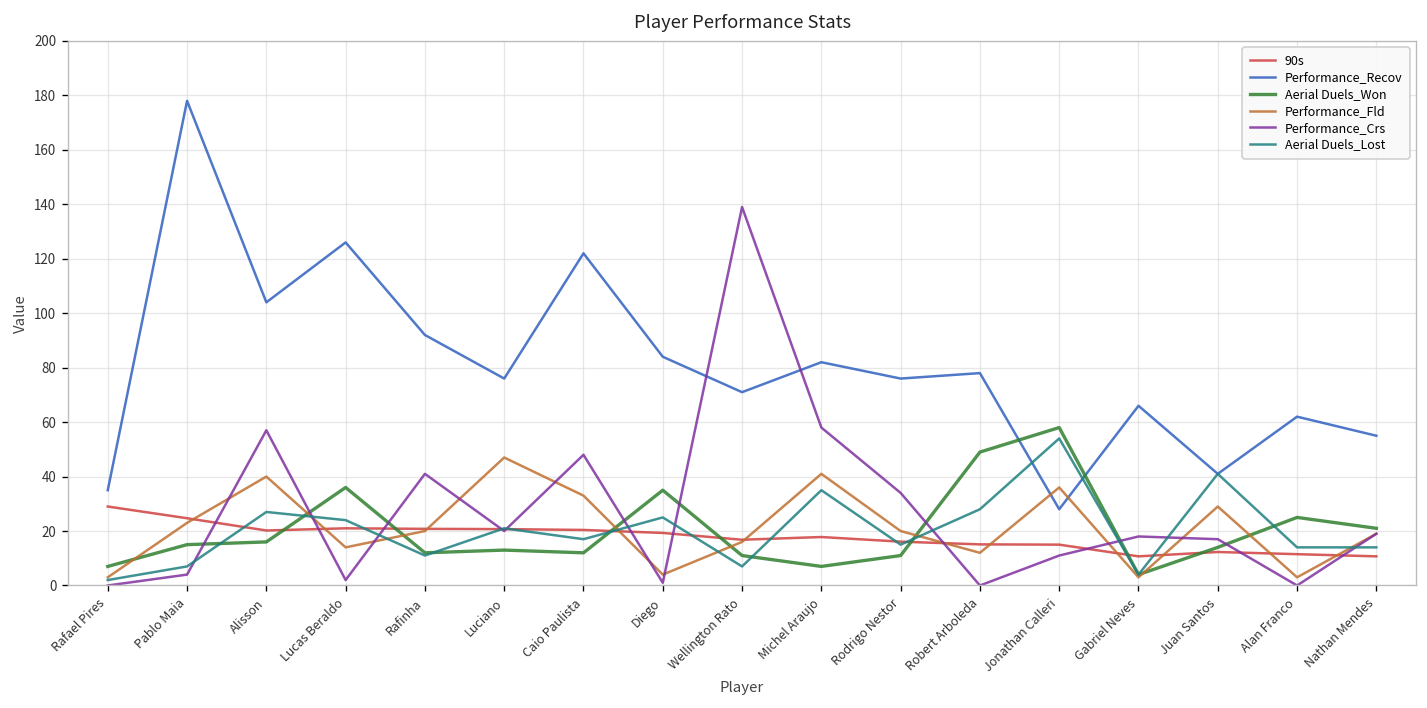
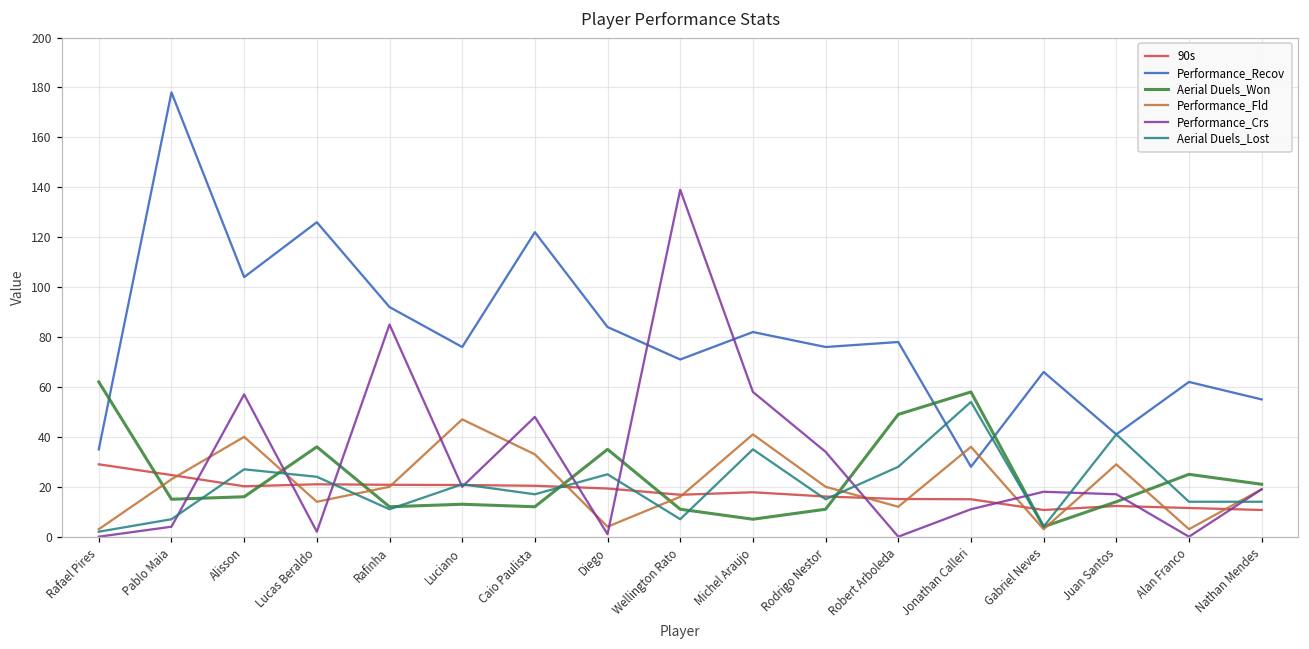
  {
    "Performance_Recov": {
      "Rafael Pires": 35,
      "Pablo Maia": 178,
      "Alisson": 104,
      "Lucas Beraldo": 126,
      "Rafinha": 92,
      "Luciano": 76,
      "Caio Paulista": 122,
      "Diego": 84,
      "Wellington Rato": 71,
      "Michel Araujo": 82,
      "Rodrigo Nestor": 76,
      "Robert Arboleda": 78,
      "Jonathan Calleri": 28,
      "Gabriel Neves": 66,
      "Alan Franco": 62,
      "Nathan Mendes": 55
    },
    "Aerial Duels_Won": {
-     "Rafael Pires": 7,
+     "Rafael Pires": 62,
      "Pablo Maia": 15,
      "Alisson": 16,
      "Lucas Beraldo": 36,
      "Luciano": 13,
      "Caio Paulista": 12,
      "Diego": 35,
      "Wellington Rato": 11,
      "Michel Araujo": 7,
      "Rodrigo Nestor": 11,
      "Robert Arboleda": 49,
      "Jonathan Calleri": 58,
      "Juan Santos": 14,
      "Alan Franco": 25,
      "Nathan Mendes": 21
    },
    "Performance_Crs": {
      "Rafael Pires": 0,
      "Pablo Maia": 4,
      "Alisson": 57,
      "Lucas Beraldo": 2,
-     "Rafinha": 41,
+     "Rafinha": 85,
      "Caio Paulista": 48,
      "Diego": 1,
      "Wellington Rato": 139,
      "Michel Araujo": 58,
      "Rodrigo Nestor": 34,
      "Robert Arboleda": 0,
      "Jonathan Calleri": 11,
      "Gabriel Neves": 18,
      "Juan Santos": 17,
      "Alan Franco": 0
    },
    "Aerial Duels_Lost": {
      "Pablo Maia": 7,
      "Alisson": 27,
      "Lucas Beraldo": 24,
      "Caio Paulista": 17,
      "Diego": 25,
      "Wellington Rato": 7,
      "Michel Araujo": 35,
      "Robert Arboleda": 28,
      "Jonathan Calleri": 54,
      "Alan Franco": 14,
      "Nathan Mendes": 14
    }
  }
